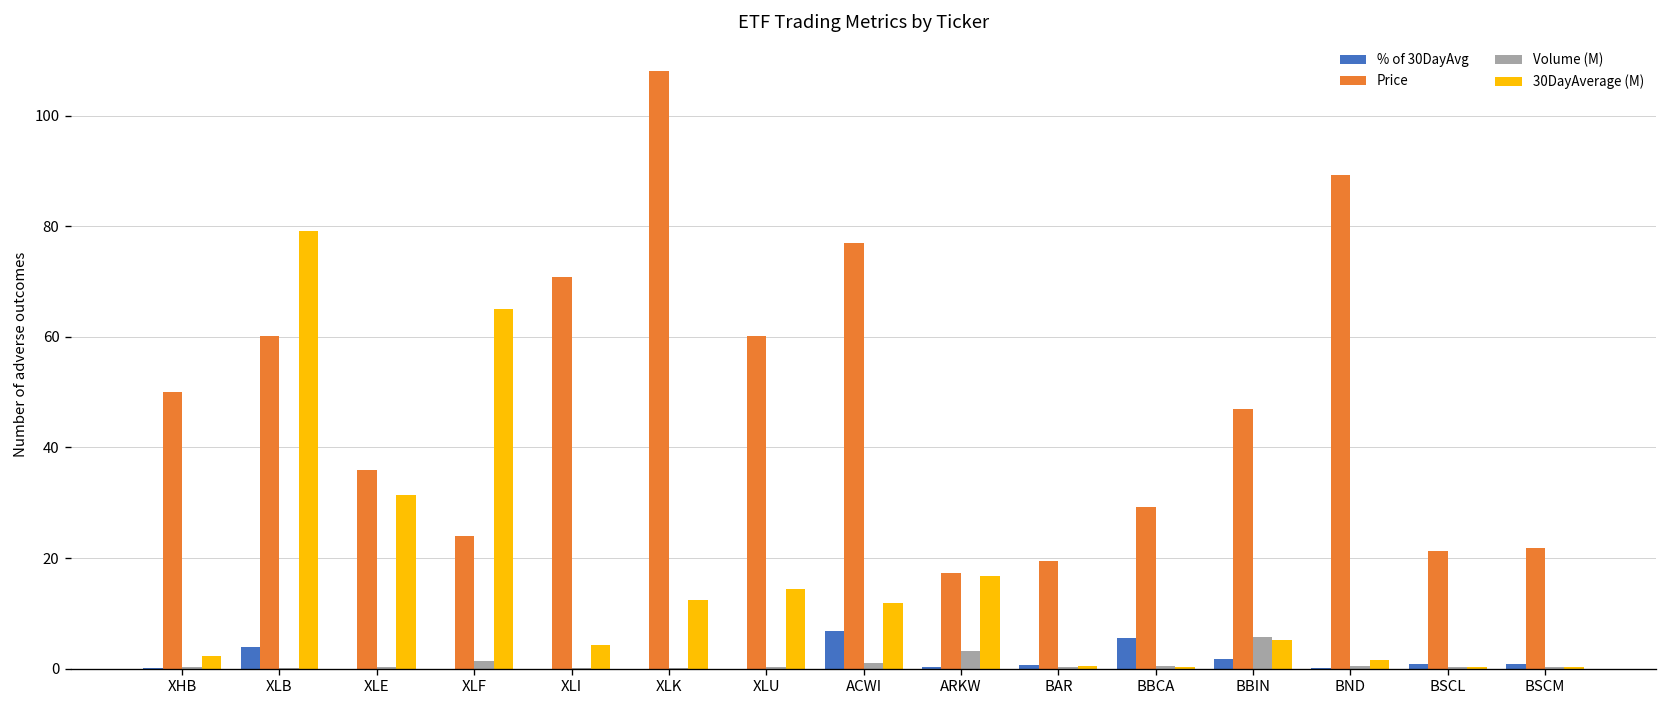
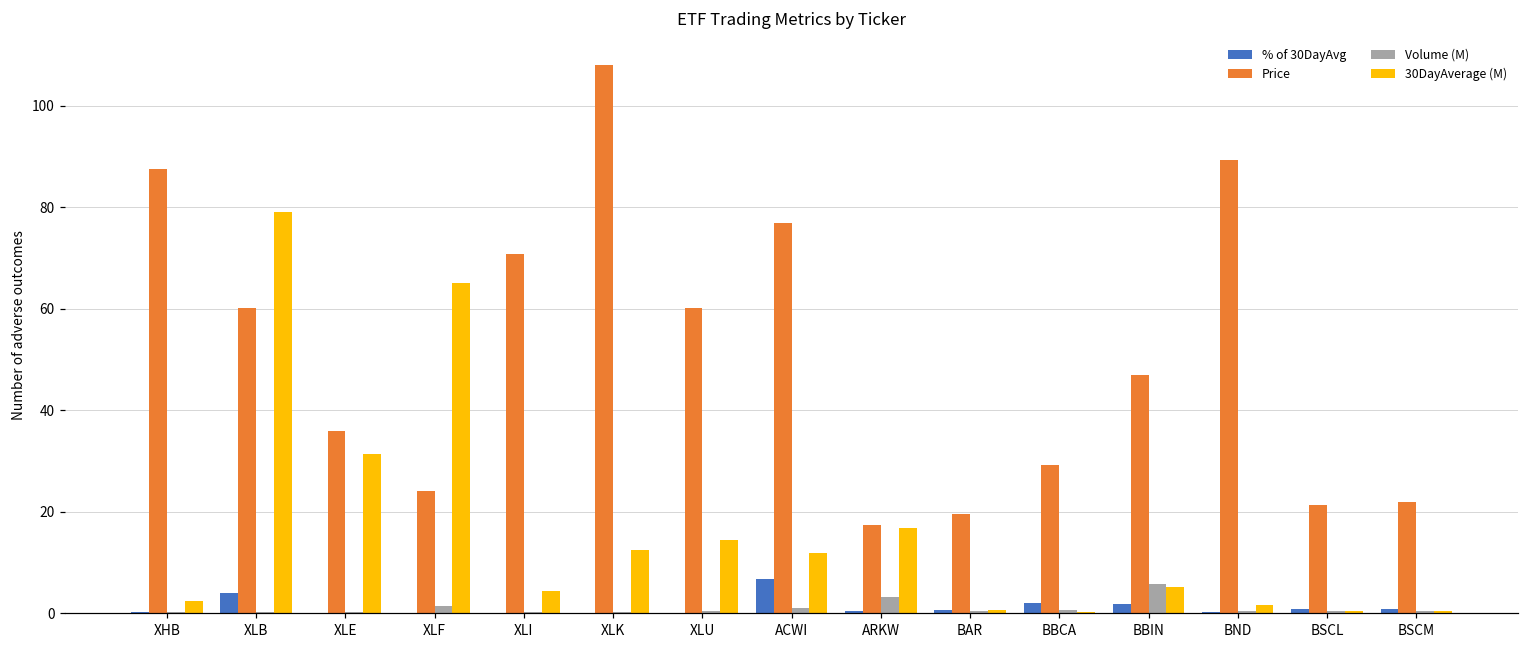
  {
    "% of 30DayAvg": {
      "XLB": 4,
      "ACWI": 7,
      "BAR": 1,
-     "BBCA": 6,
+     "BBCA": 2,
      "BBIN": 2,
      "BSCL": 1,
      "BSCM": 1
    },
    "Price": {
-     "XHB": 50,
+     "XHB": 88,
      "XLB": 60,
      "XLE": 36,
      "XLF": 24,
      "XLI": 71,
      "XLK": 108,
      "XLU": 60,
      "ACWI": 77,
      "ARKW": 17,
      "BAR": 20,
      "BBCA": 29,
      "BBIN": 47,
      "BND": 89,
      "BSCL": 21,
      "BSCM": 22
    },
    "Volume (M)": {
      "XLF": 1,
      "ACWI": 1,
      "ARKW": 3,
      "BBCA": 1,
      "BBIN": 6
    },
    "30DayAverage (M)": {
      "XHB": 2,
      "XLB": 79,
      "XLE": 31,
      "XLF": 65,
      "XLI": 4,
      "XLK": 12,
      "XLU": 14,
      "ACWI": 12,
      "ARKW": 17,
      "BAR": 1,
      "BBIN": 5,
      "BND": 2
    }
  }
